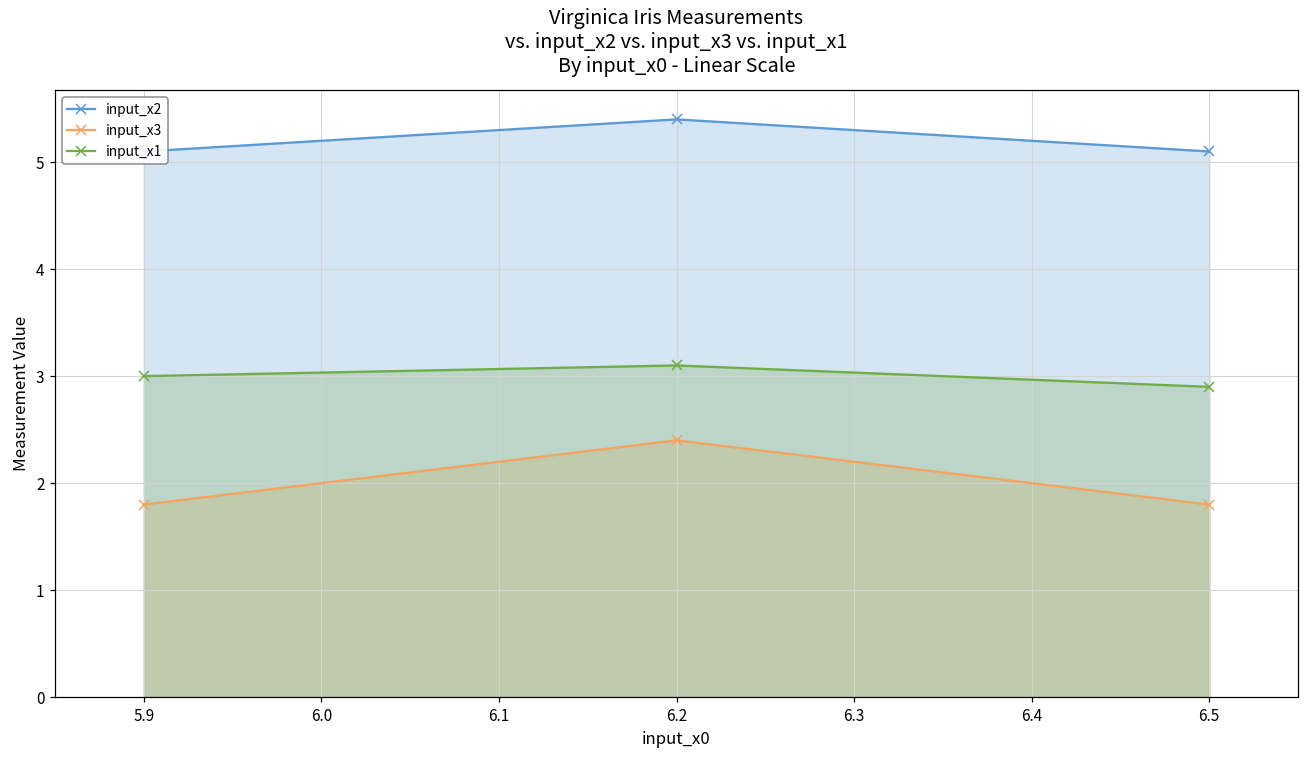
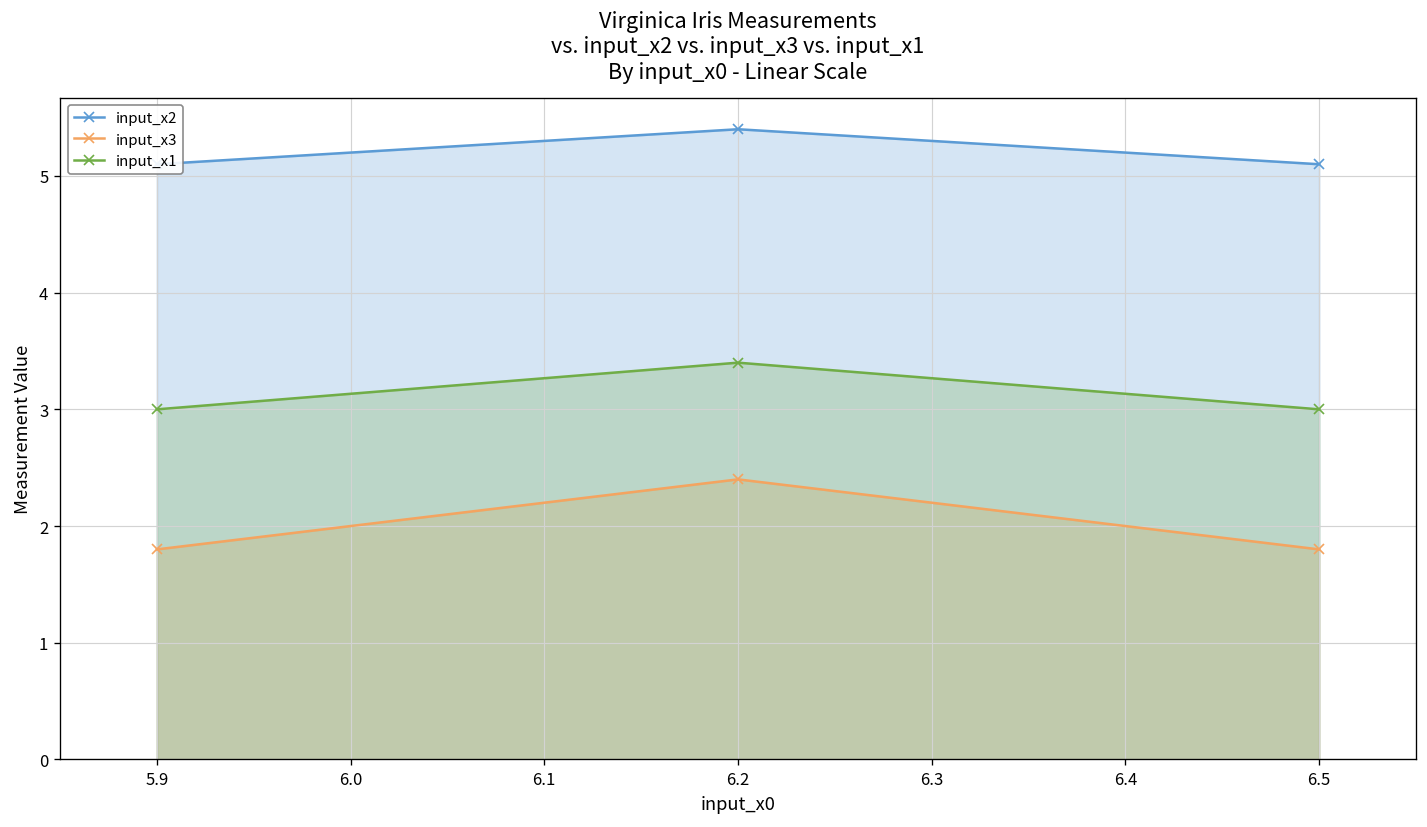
  {
    "input_x2": {
      "6.2": 5.4,
      "6.5": 5.1
    },
    "input_x3": {
      "5.9": 1.8,
      "6.2": 2.4,
      "6.5": 1.8
    },
    "input_x1": {
      "5.9": 3.0,
-     "6.2": 3.1,
-     "6.5": 2.9
+     "6.2": 3.4,
+     "6.5": 3.0
    }
  }
